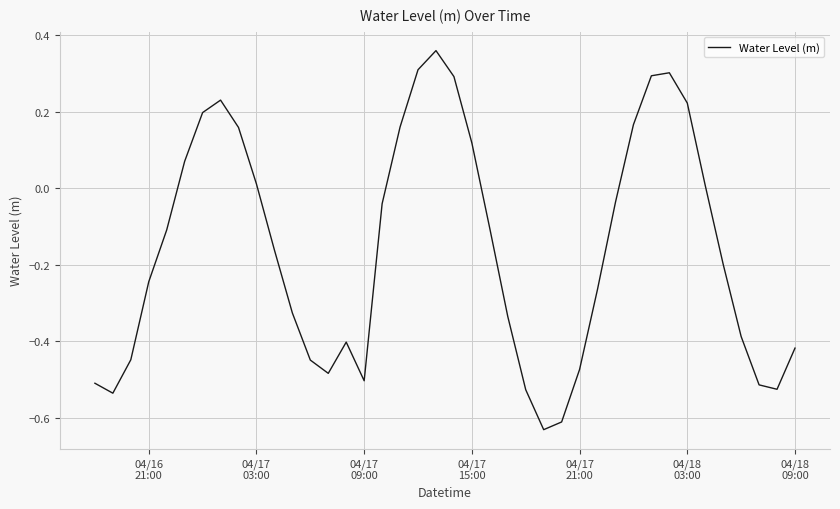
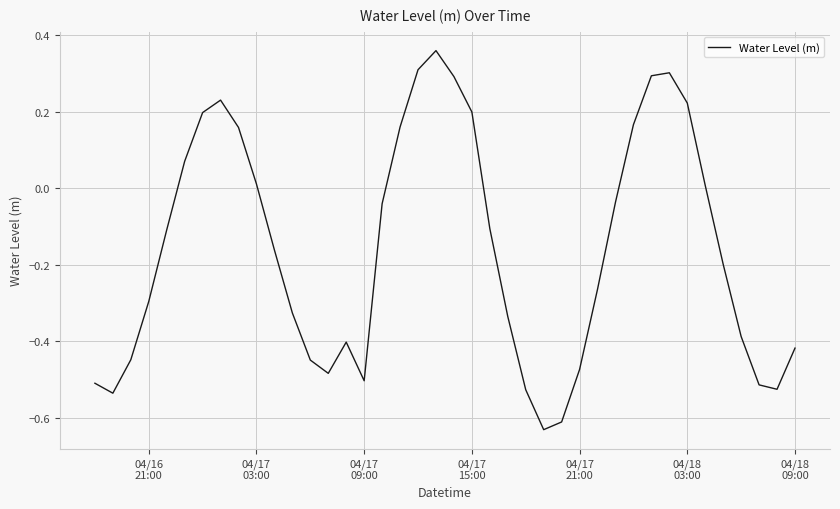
  {
-   "04/16 21:00": -0.24,
+   "04/16 21:00": -0.30,
    "04/17 03:00": 0.01,
    "04/17 09:00": -0.50,
-   "04/17 15:00": 0.12,
+   "04/17 15:00": 0.20,
    "04/17 21:00": -0.47,
    "04/18 03:00": 0.22,
    "04/18 09:00": -0.42
  }
